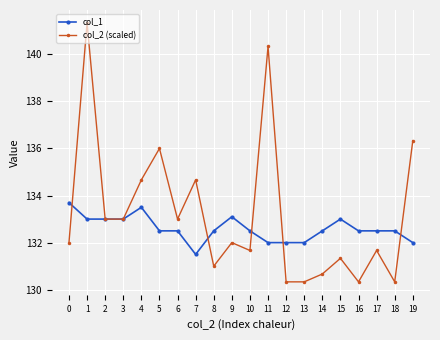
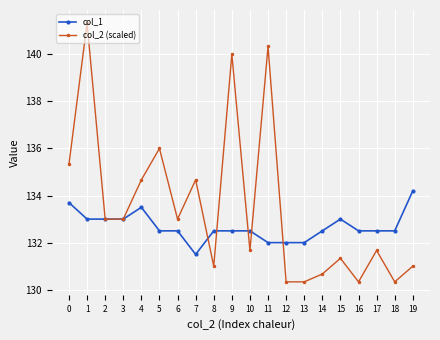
  {
    "col_1": {
      "0": 133.7,
      "1": 133.0,
      "4": 133.5,
      "5": 132.5,
      "6": 132.5,
      "7": 131.5,
      "8": 132.5,
-     "9": 133.1,
+     "9": 132.5,
      "10": 132.5,
      "11": 132.0,
      "12": 132.0,
      "13": 132.0,
      "14": 132.5,
      "15": 133.0,
      "16": 132.5,
      "17": 132.5,
      "18": 132.5,
-     "19": 132.0
+     "19": 134.2
    },
    "col_2 (scaled)": {
-     "0": 132.0,
+     "0": 135.3,
      "4": 134.7,
      "5": 136.0,
      "6": 133.0,
      "7": 134.7,
      "8": 131.0,
-     "9": 132.0,
+     "9": 140.0,
      "10": 131.7,
      "11": 140.3,
      "12": 130.3,
      "13": 130.3,
      "14": 130.7,
      "15": 131.3,
      "16": 130.3,
      "17": 131.7,
      "18": 130.3,
-     "19": 136.3
+     "19": 131.0
    }
  }
